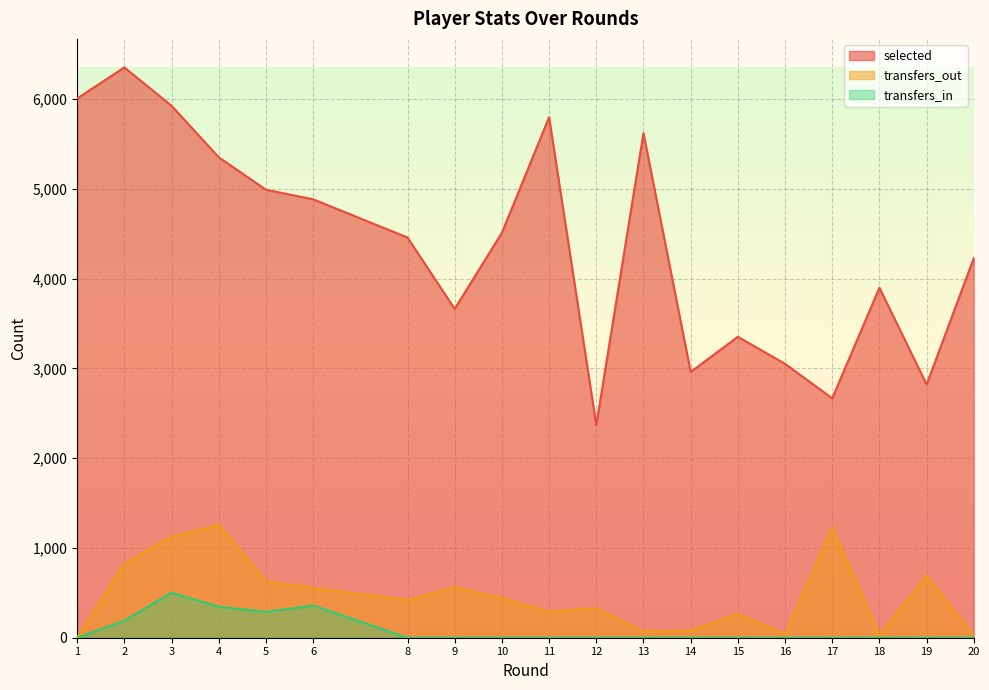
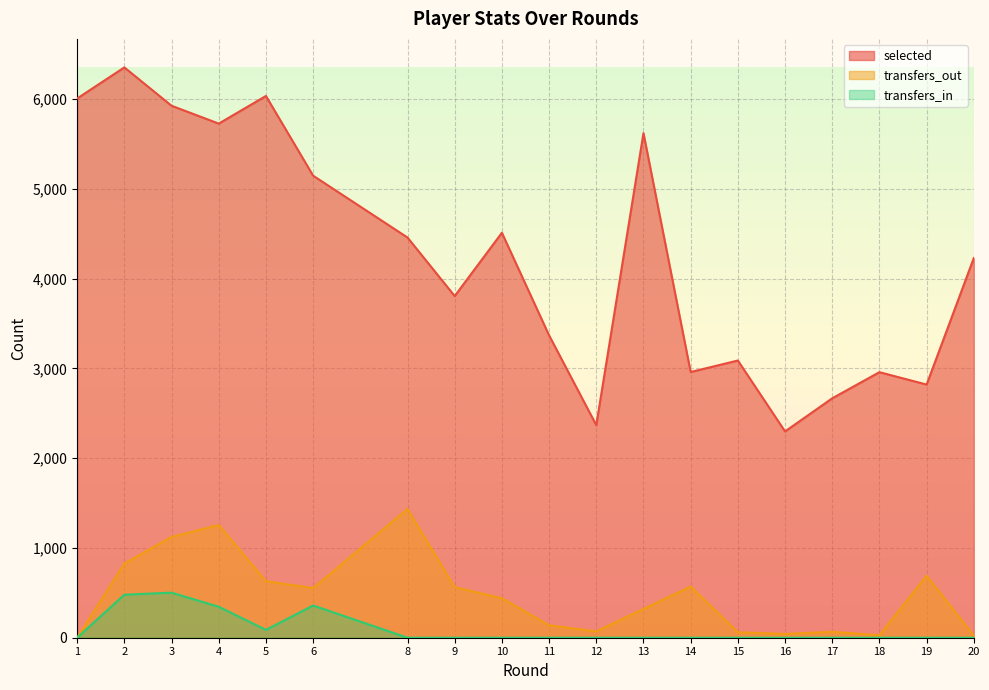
  {
    "selected": {
      "1": "6,000",
      "2": "6,400",
      "3": "5,900",
-     "4": "5,400",
-     "5": "5,000",
-     "6": "4,900",
+     "4": "5,700",
+     "5": "6,000",
+     "6": "5,100",
      "8": "4,500",
-     "9": "3,700",
+     "9": "3,800",
      "10": "4,500",
-     "11": "5,800",
+     "11": "3,400",
      "12": "2,400",
      "13": "5,600",
      "14": "3,000",
-     "15": "3,400",
-     "16": "3,100",
+     "15": "3,100",
+     "16": "2,300",
      "17": "2,700",
-     "18": "3,900",
+     "18": "3,000",
      "19": "2,800",
      "20": "4,200"
    },
    "transfers_out": {
      "2": "800",
      "3": "1,100",
      "4": "1,300",
      "5": "600",
      "6": "600",
-     "8": "400",
+     "8": "1,400",
      "9": "600",
      "10": "400",
-     "11": "300",
-     "12": "300",
-     "13": "100",
-     "14": "100",
-     "15": "300",
+     "11": "100",
+     "12": "100",
+     "13": "300",
+     "14": "600",
+     "15": "100",
      "16": "0",
-     "17": "1,200",
+     "17": "100",
      "19": "700"
    },
    "transfers_in": {
-     "2": "200",
+     "2": "500",
      "3": "500",
      "4": "300",
-     "5": "300",
+     "5": "100",
      "6": "400",
      "8": "0",
      "9": "0",
      "10": "0",
      "11": "0",
      "12": "0",
      "13": "0",
      "14": "0",
      "15": "0",
      "16": "0",
      "17": "0",
      "19": "0"
    }
  }
